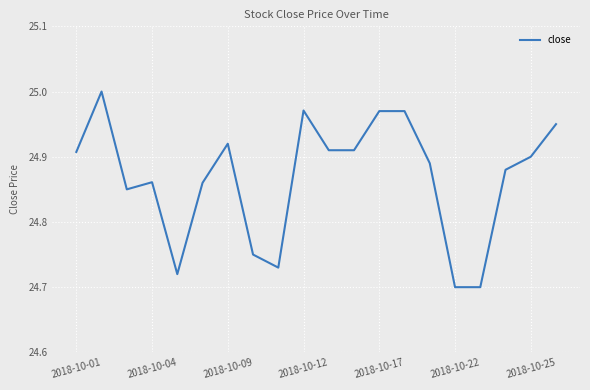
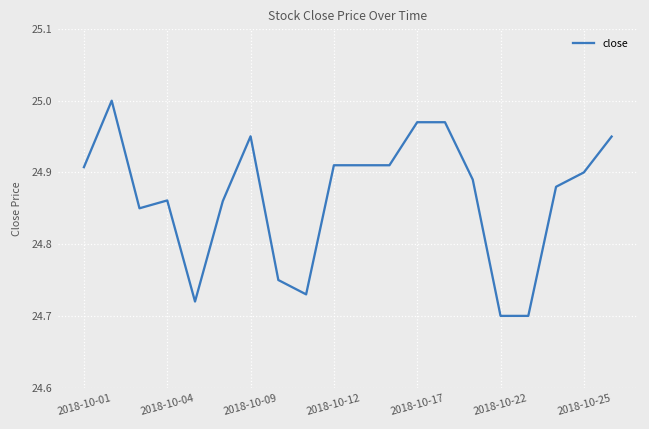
  {
    "2018-10-01": 24.91,
    "2018-10-04": 24.86,
-   "2018-10-09": 24.92,
-   "2018-10-12": 24.97,
+   "2018-10-09": 24.95,
+   "2018-10-12": 24.91,
    "2018-10-17": 24.97,
    "2018-10-22": 24.70,
    "2018-10-25": 24.90
  }
